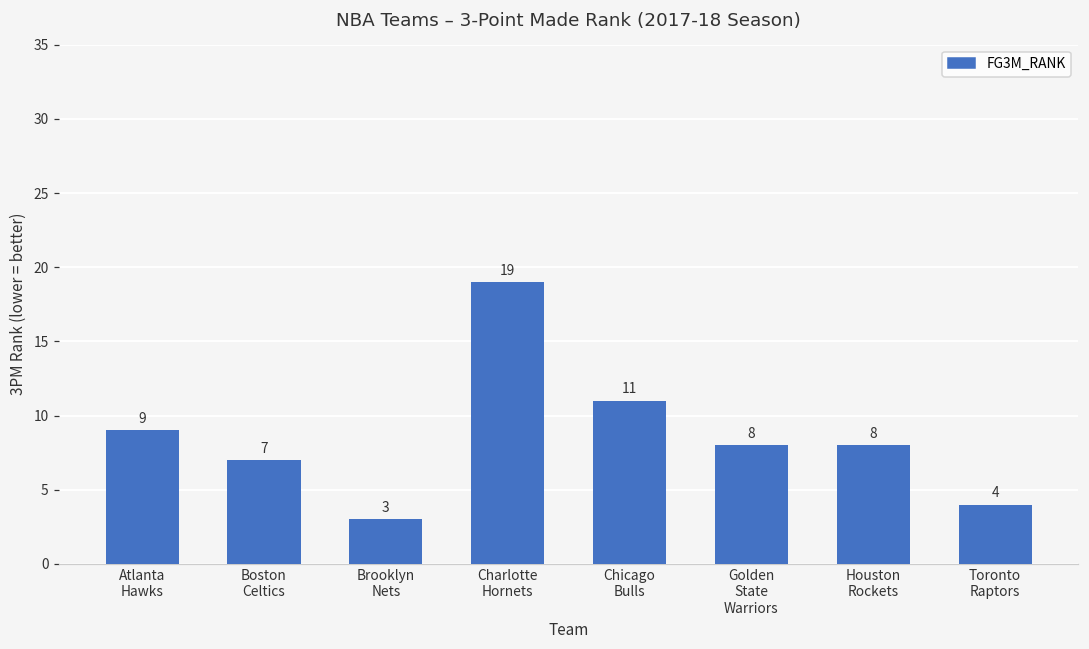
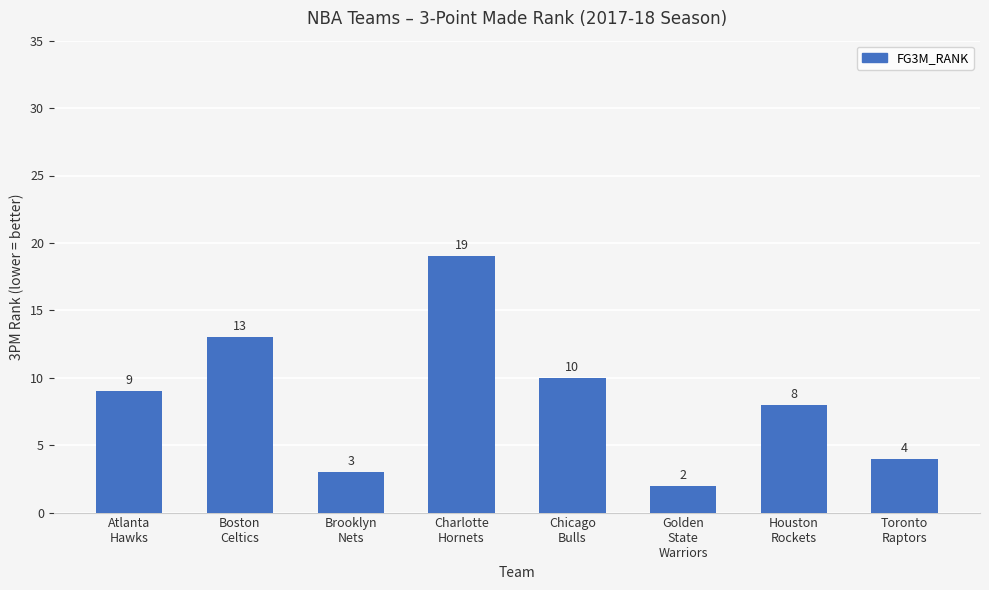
  {
    "Atlanta Hawks": 9,
-   "Boston Celtics": 7,
+   "Boston Celtics": 13,
    "Brooklyn Nets": 3,
    "Charlotte Hornets": 19,
-   "Chicago Bulls": 11,
-   "Golden State Warriors": 8,
+   "Chicago Bulls": 10,
+   "Golden State Warriors": 2,
    "Houston Rockets": 8,
    "Toronto Raptors": 4
  }
